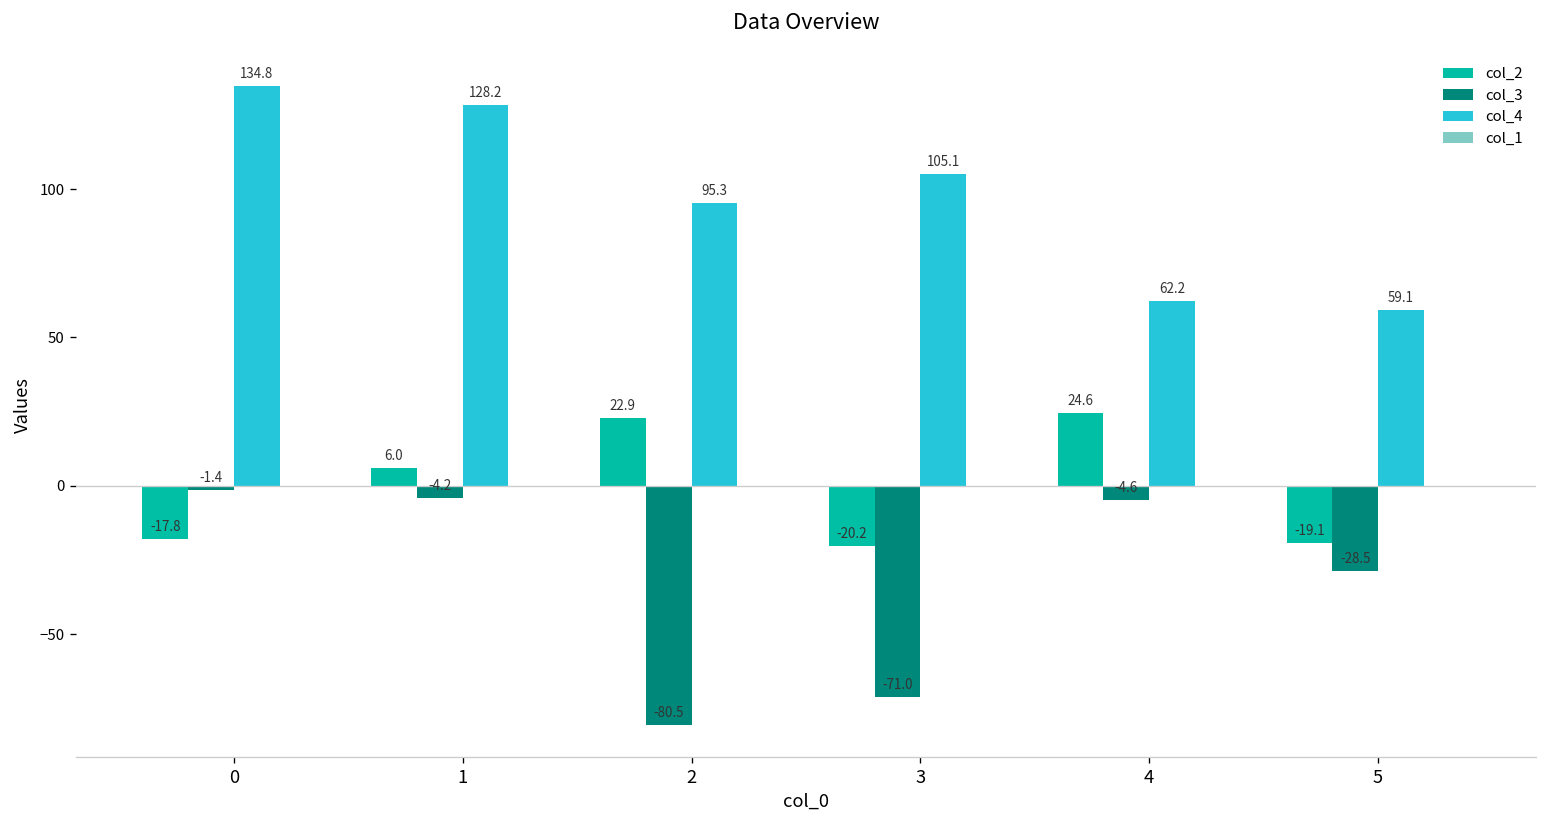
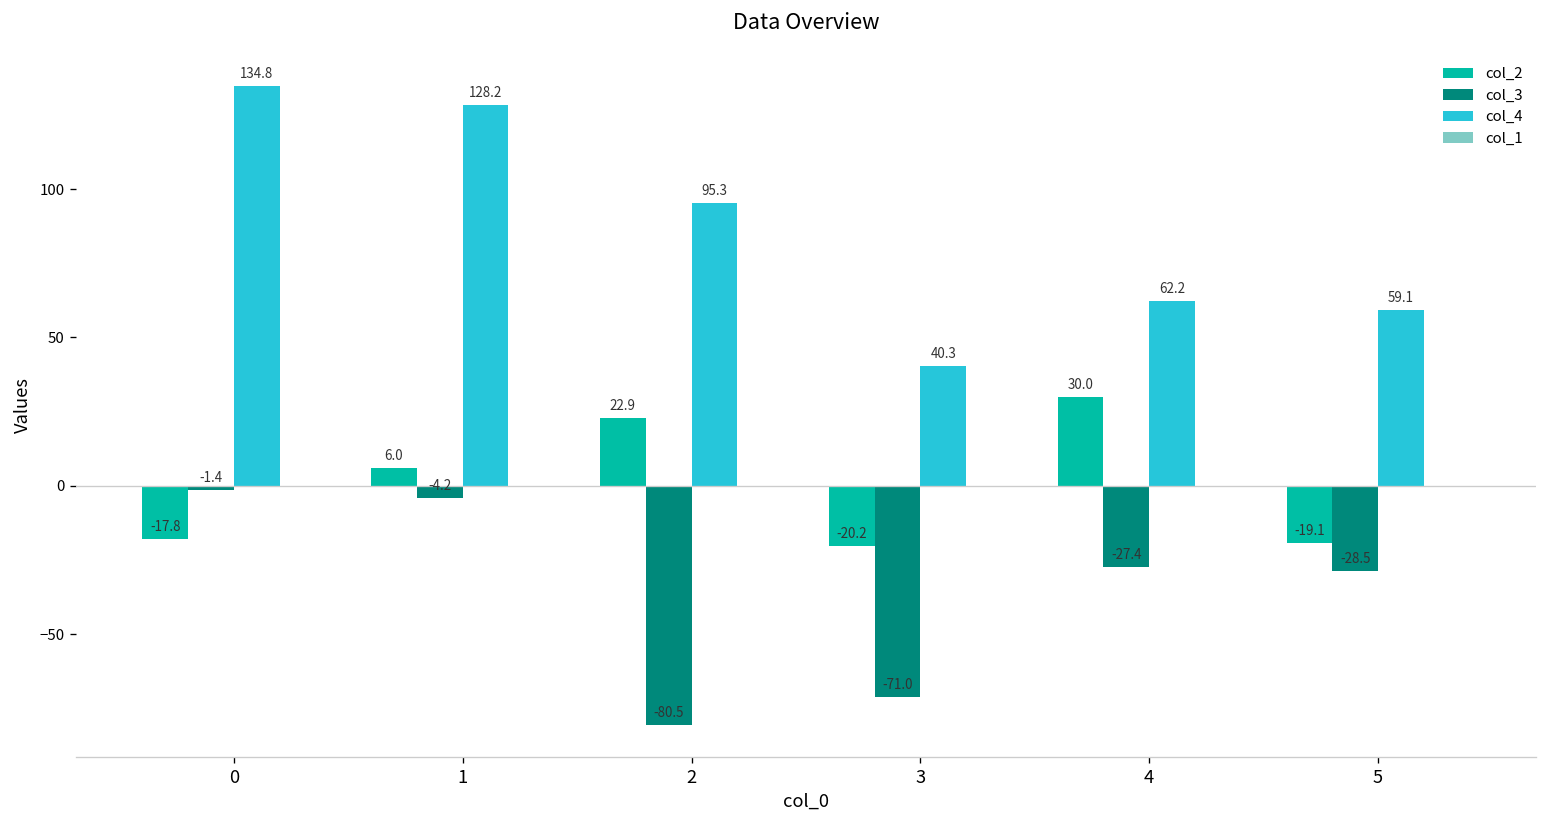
  {
    "col_2": {
      "0": -17.8,
      "1": 6.0,
      "2": 22.9,
      "3": -20.2,
-     "4": 24.6,
+     "4": 30.0,
      "5": -19.1
    },
    "col_3": {
      "0": -1.4,
      "1": -4.2,
      "2": -80.5,
      "3": -71.0,
-     "4": -4.6,
+     "4": -27.4,
      "5": -28.5
    },
    "col_4": {
      "0": 134.8,
      "1": 128.2,
      "2": 95.3,
-     "3": 105.1,
+     "3": 40.3,
      "4": 62.2,
      "5": 59.1
    },
    "col_1": {
      "0": 0,
      "1": 0,
      "2": 0,
      "3": 0,
      "4": 0,
      "5": 0
    }
  }
